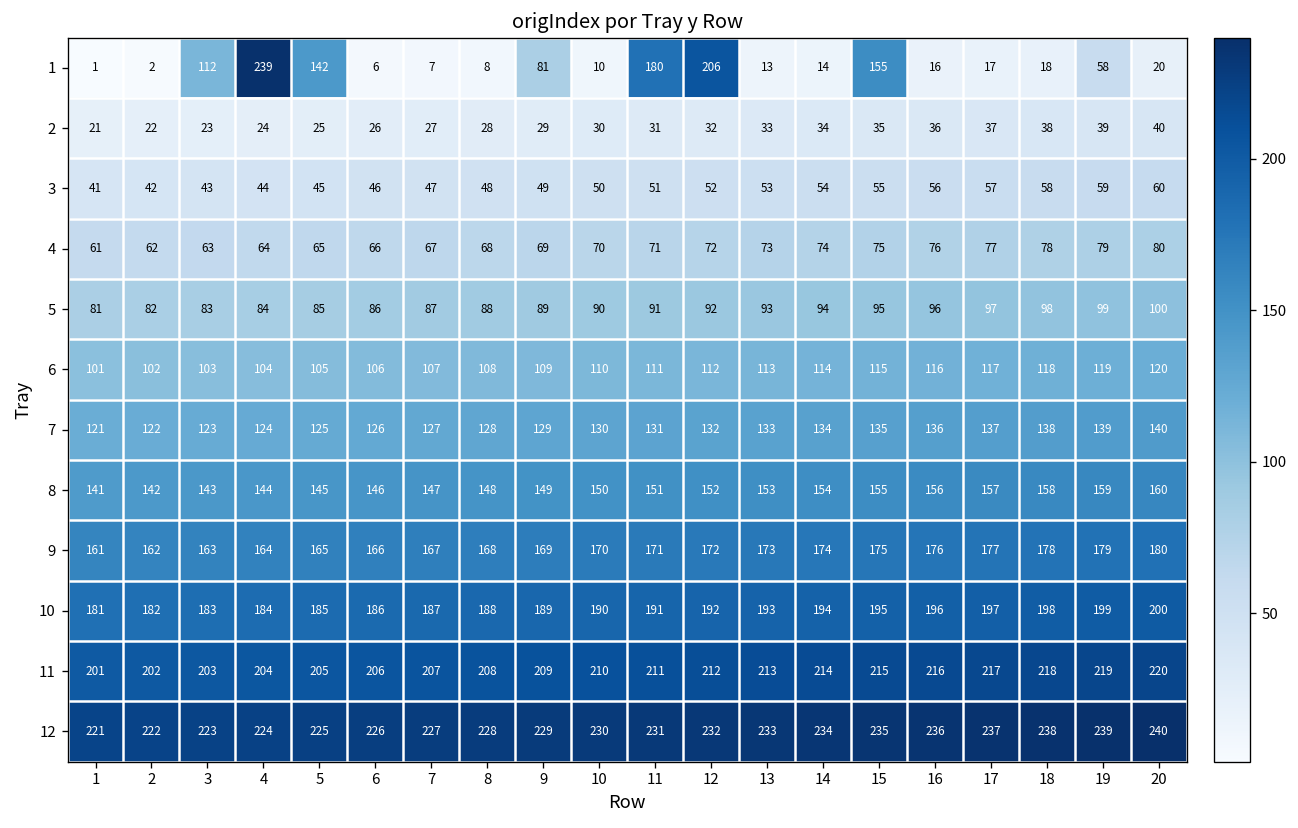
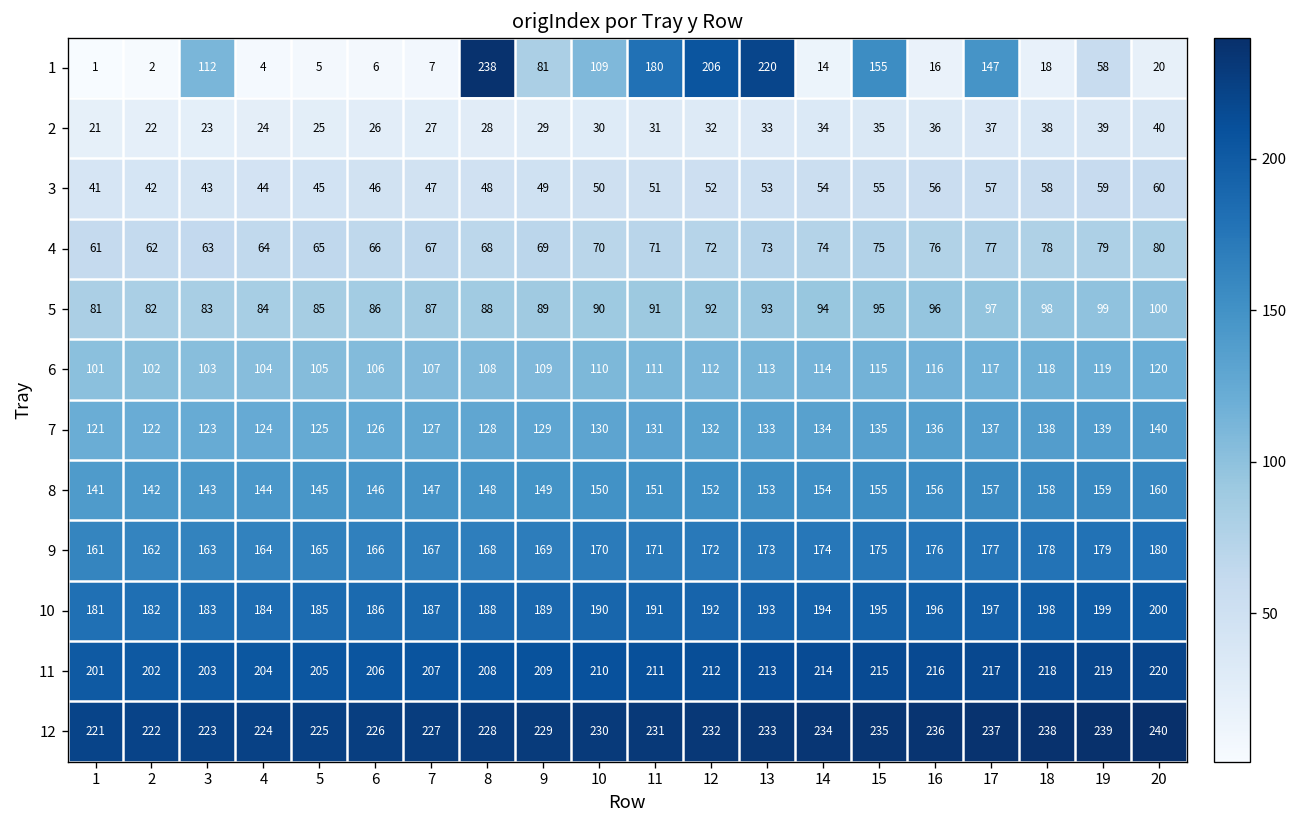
  {
    "1": {
      "1": 1,
      "2": 2,
      "3": 112,
-     "4": 239,
-     "5": 142,
+     "4": 4,
+     "5": 5,
      "6": 6,
      "7": 7,
-     "8": 8,
+     "8": 238,
      "9": 81,
-     "10": 10,
+     "10": 109,
      "11": 180,
      "12": 206,
-     "13": 13,
+     "13": 220,
      "14": 14,
      "15": 155,
      "16": 16,
-     "17": 17,
+     "17": 147,
      "18": 18,
      "19": 58,
      "20": 20
    }
  }
